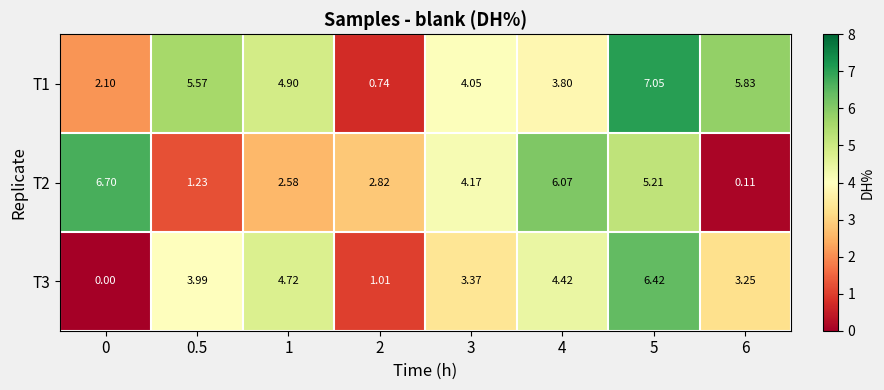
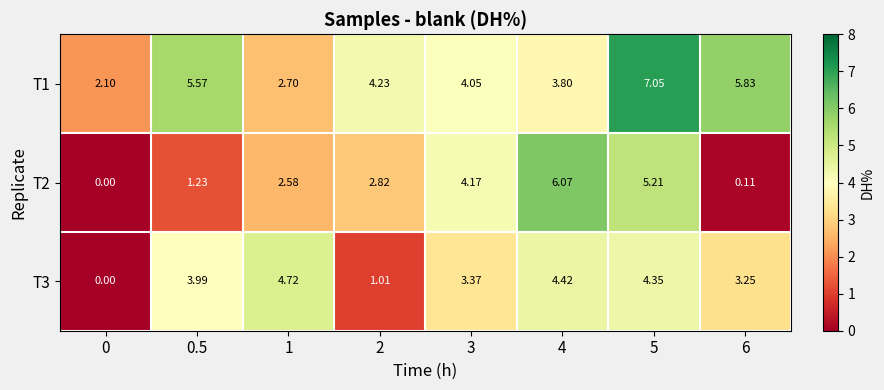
  {
    "T1": {
      "0": 2.10,
      "0.5": 5.57,
-     "1": 4.90,
-     "2": 0.74,
+     "1": 2.70,
+     "2": 4.23,
      "3": 4.05,
      "4": 3.80,
      "5": 7.05,
      "6": 5.83
    },
    "T2": {
-     "0": 6.70,
+     "0": 0.00,
      "0.5": 1.23,
      "1": 2.58,
      "2": 2.82,
      "3": 4.17,
      "4": 6.07,
      "5": 5.21,
      "6": 0.11
    },
    "T3": {
      "0": 0.00,
      "0.5": 3.99,
      "1": 4.72,
      "2": 1.01,
      "3": 3.37,
      "4": 4.42,
-     "5": 6.42,
+     "5": 4.35,
      "6": 3.25
    }
  }
